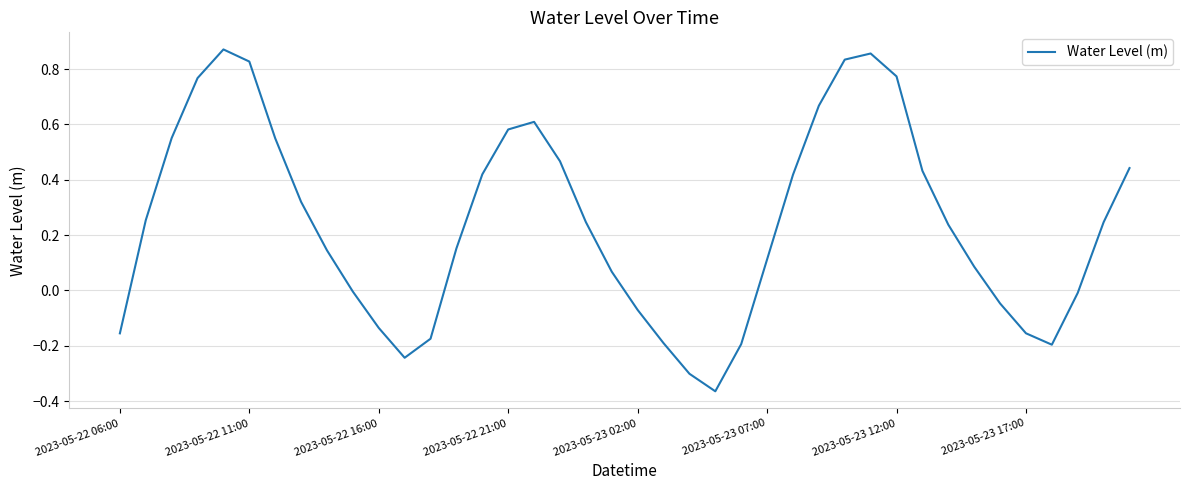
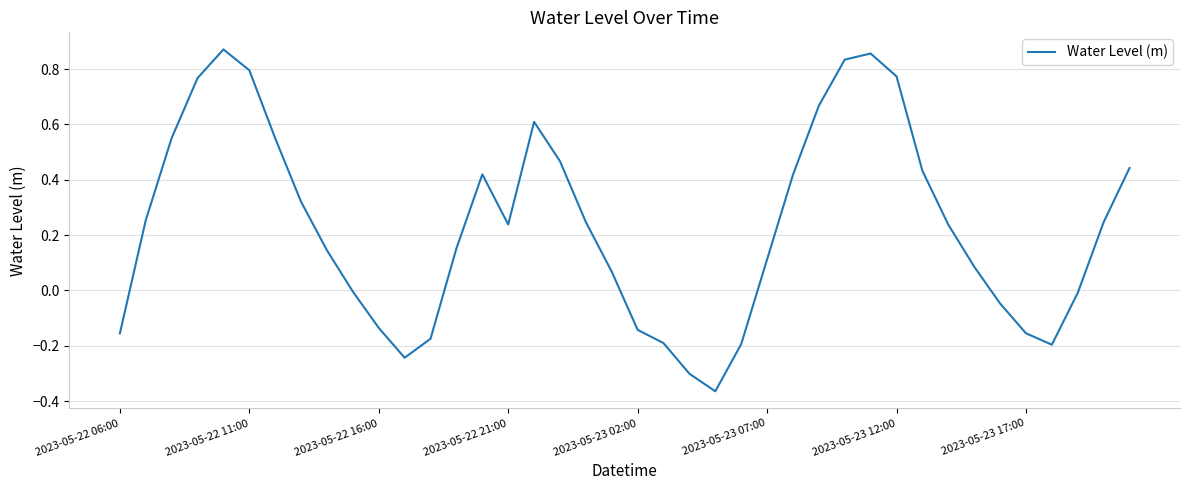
  {
    "2023-05-22 06:00": -0.16,
-   "2023-05-22 11:00": 0.83,
+   "2023-05-22 11:00": 0.80,
    "2023-05-22 16:00": -0.14,
-   "2023-05-22 21:00": 0.58,
-   "2023-05-23 02:00": -0.07,
+   "2023-05-22 21:00": 0.24,
+   "2023-05-23 02:00": -0.14,
    "2023-05-23 07:00": 0.11,
    "2023-05-23 12:00": 0.77,
    "2023-05-23 17:00": -0.15
  }
